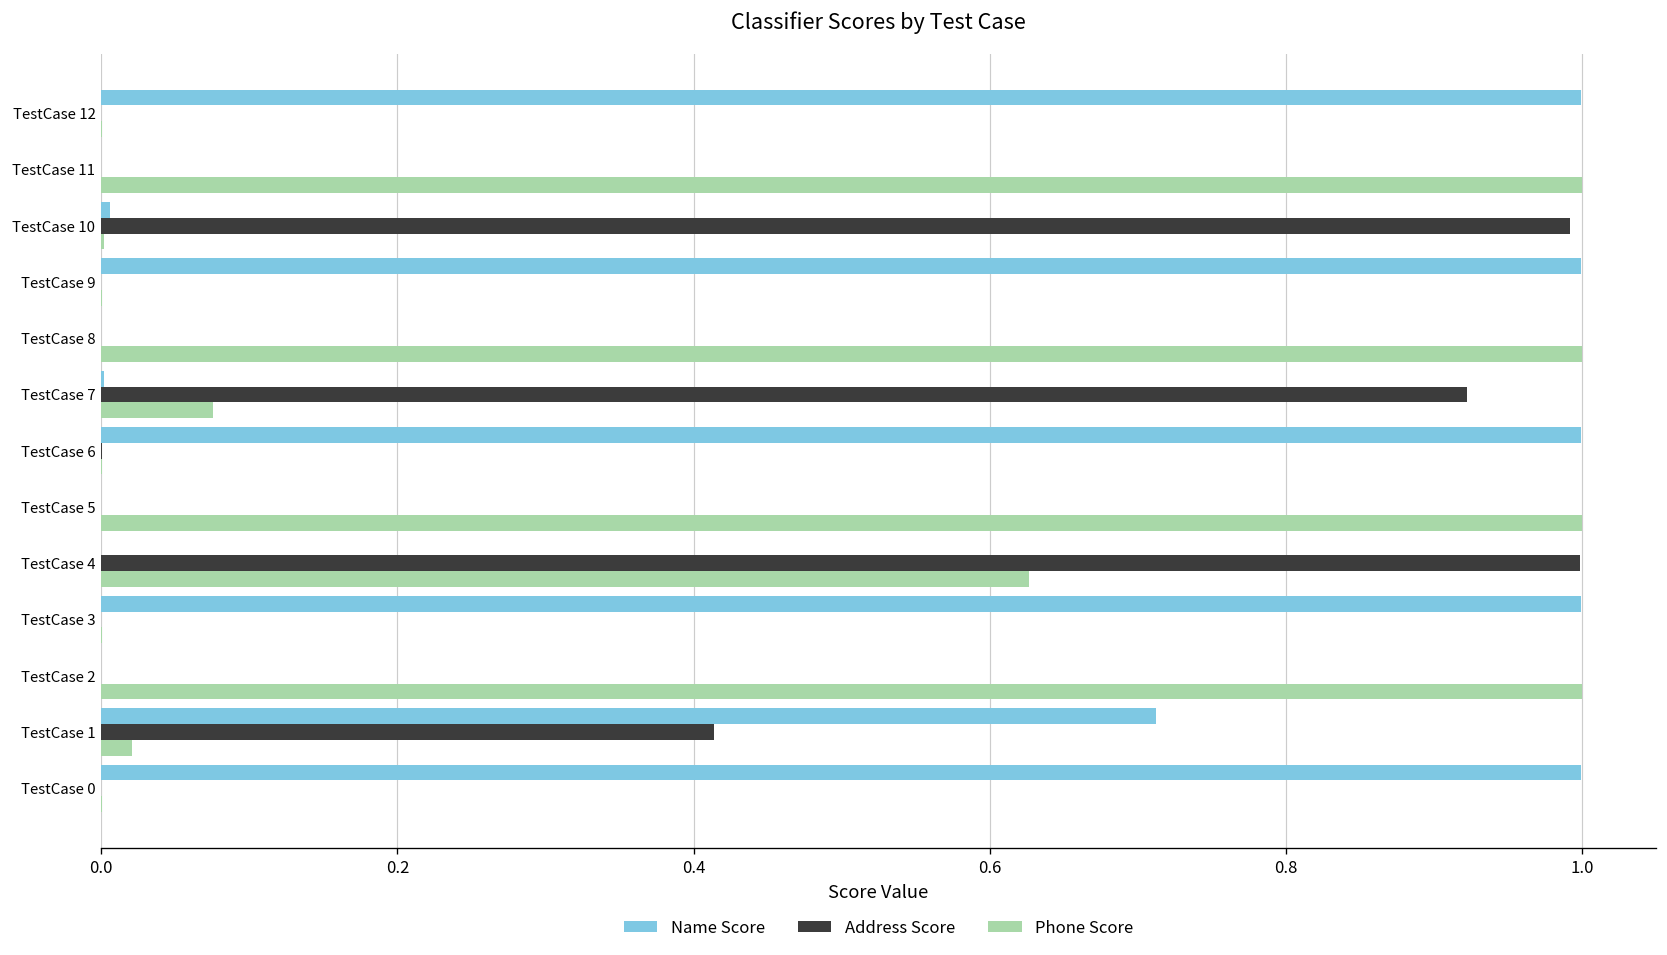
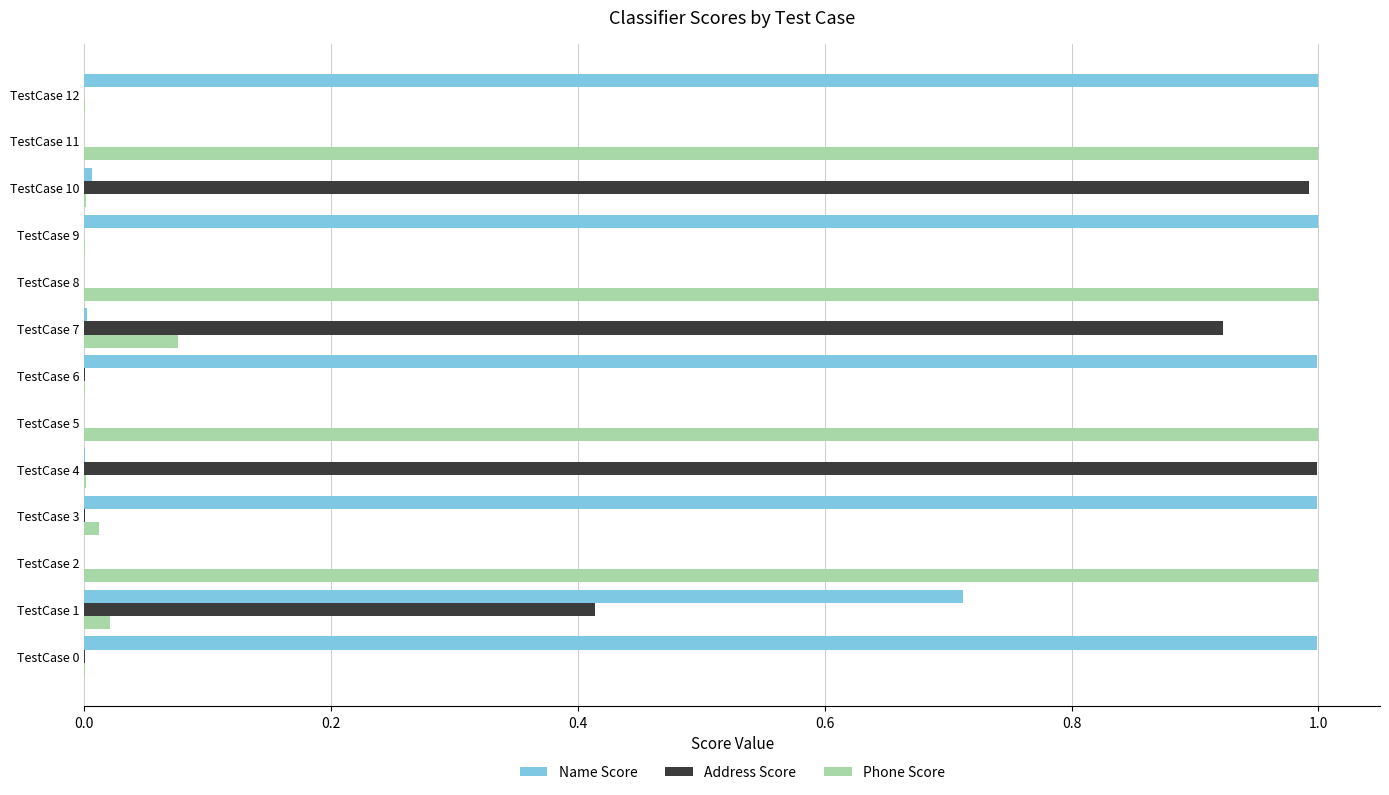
  {
    "Name Score": {
      "TestCase 12": 1.000,
      "TestCase 10": 0.006,
      "TestCase 9": 1.000,
      "TestCase 6": 0.999,
      "TestCase 3": 0.999,
      "TestCase 1": 0.712,
      "TestCase 0": 0.999
    },
    "Address Score": {
      "TestCase 10": 0.992,
      "TestCase 7": 0.922,
      "TestCase 4": 0.999,
      "TestCase 1": 0.414
    },
    "Phone Score": {
      "TestCase 11": 1.000,
      "TestCase 8": 1.000,
      "TestCase 7": 0.076,
      "TestCase 5": 1.000,
-     "TestCase 4": 0.627,
-     "TestCase 3": 0.001,
+     "TestCase 4": 0.001,
+     "TestCase 3": 0.012,
      "TestCase 2": 1.000,
      "TestCase 1": 0.021
    }
  }
